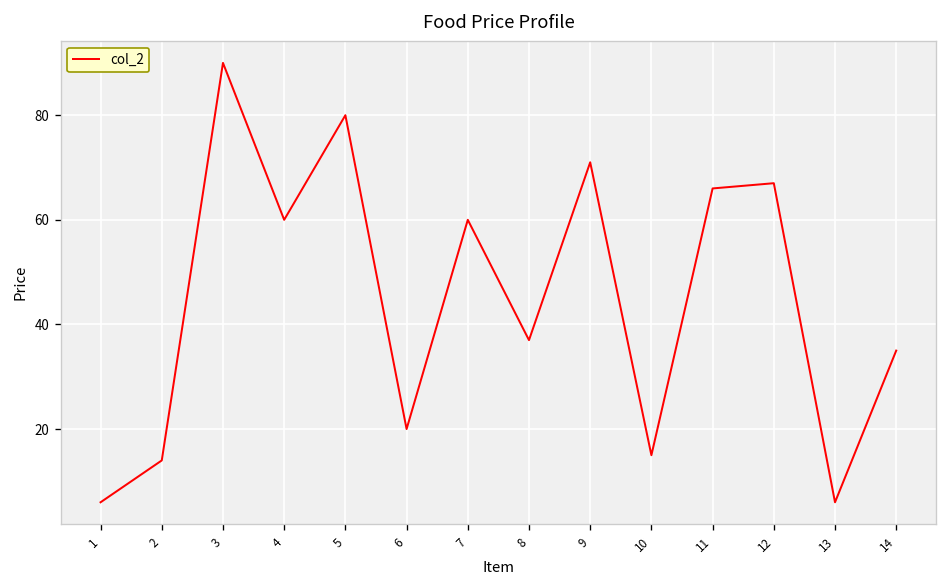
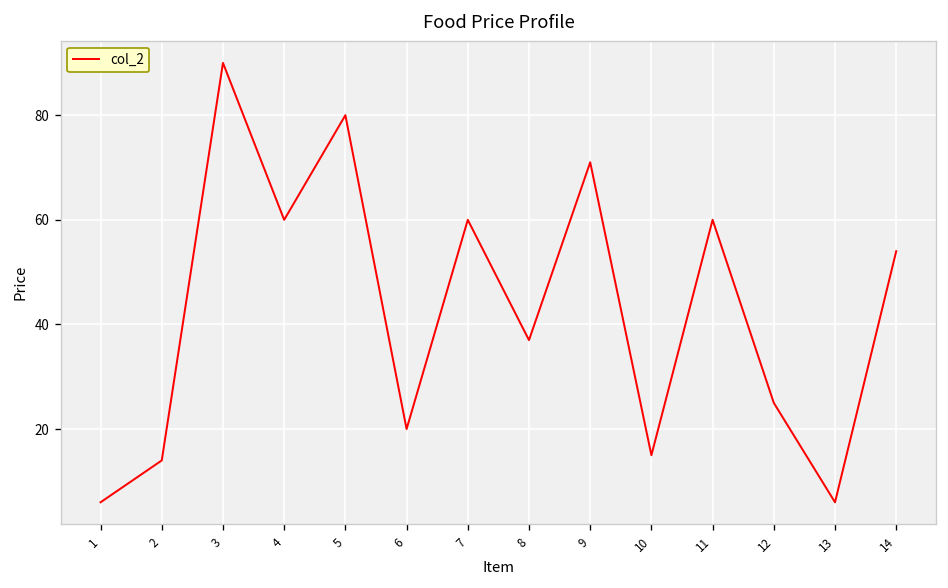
  {
    "1": 6,
    "2": 14,
    "3": 90,
    "4": 60,
    "5": 80,
    "6": 20,
    "7": 60,
    "8": 37,
    "9": 71,
    "10": 15,
-   "11": 66,
-   "12": 67,
+   "11": 60,
+   "12": 25,
    "13": 6,
-   "14": 35
+   "14": 54
  }
